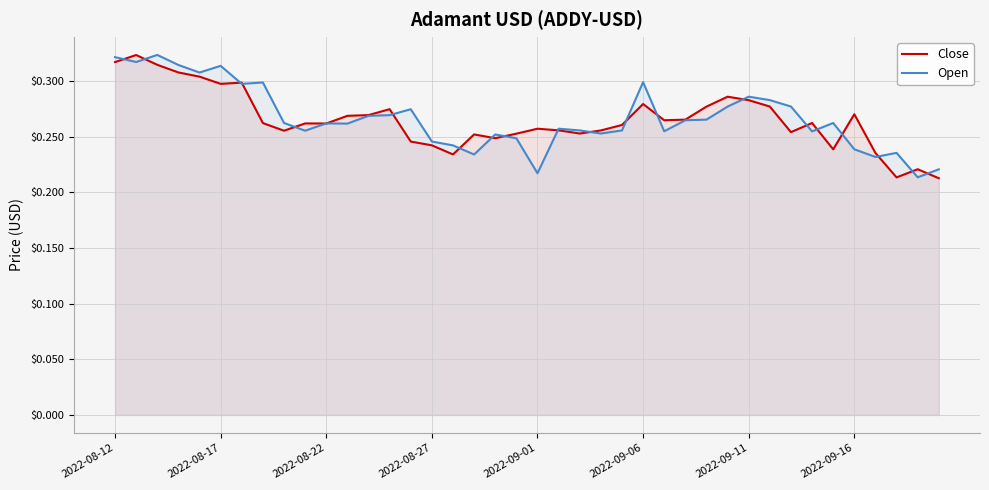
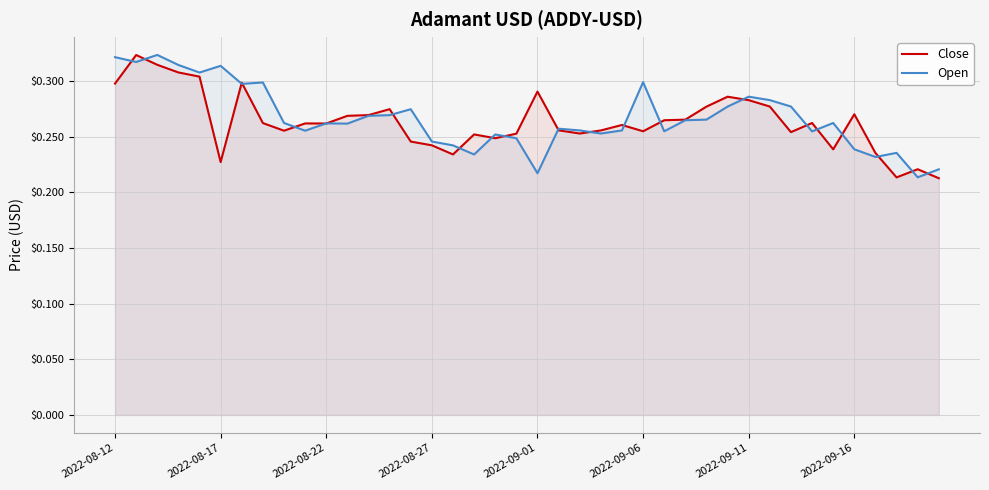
  {
    "Close": {
-     "2022-08-12": "$0.317",
-     "2022-08-17": "$0.297",
+     "2022-08-12": "$0.298",
+     "2022-08-17": "$0.227",
      "2022-08-27": "$0.242",
-     "2022-09-01": "$0.257",
-     "2022-09-06": "$0.279",
+     "2022-09-01": "$0.291",
+     "2022-09-06": "$0.255",
      "2022-09-11": "$0.283",
      "2022-09-16": "$0.270"
    },
    "Open": {
      "2022-08-12": "$0.321",
      "2022-08-17": "$0.314",
      "2022-08-27": "$0.246",
      "2022-09-01": "$0.217",
      "2022-09-06": "$0.299",
      "2022-09-11": "$0.286",
      "2022-09-16": "$0.239"
    }
  }
